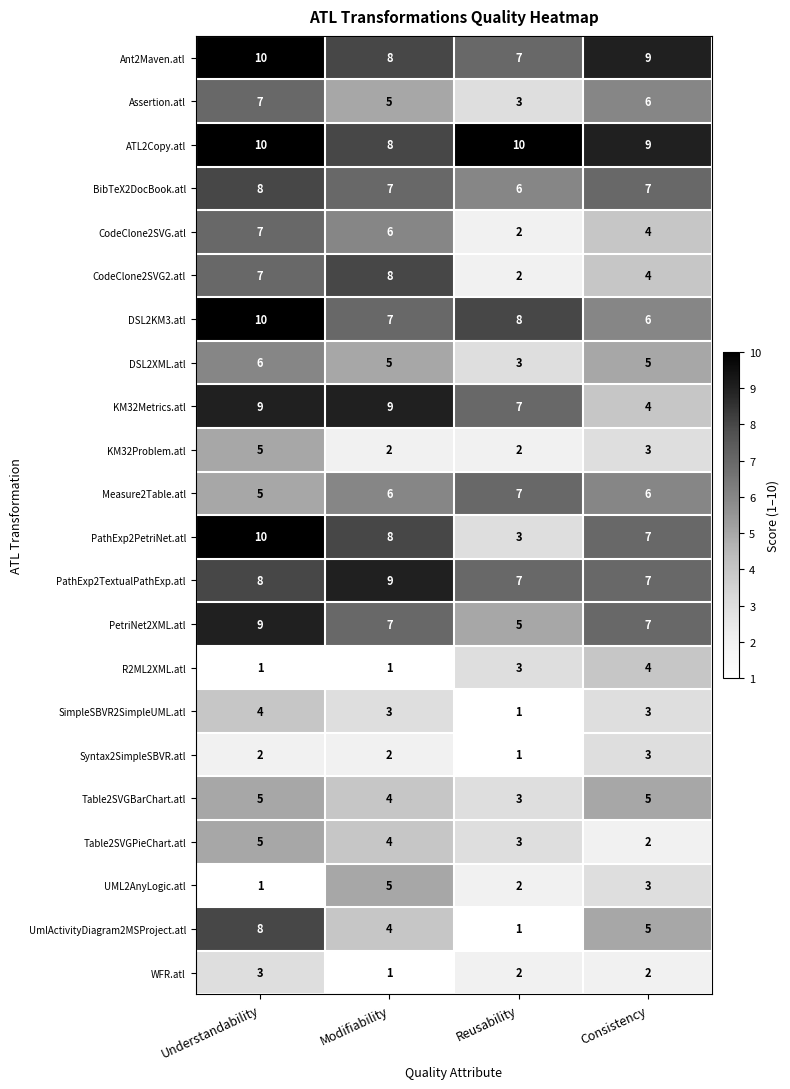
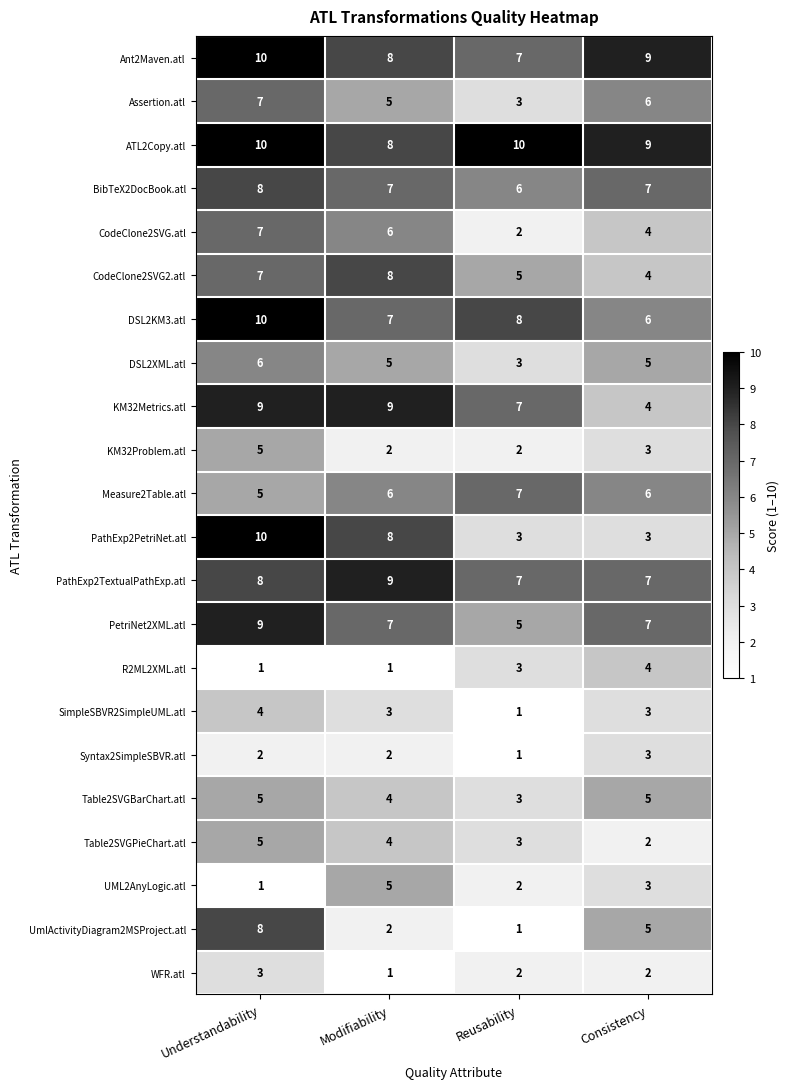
  {
    "Ant2Maven.atl": {
      "Understandability": 10,
      "Modifiability": 8,
      "Reusability": 7,
      "Consistency": 9
    },
    "Assertion.atl": {
      "Understandability": 7,
      "Modifiability": 5,
      "Reusability": 3,
      "Consistency": 6
    },
    "ATL2Copy.atl": {
      "Understandability": 10,
      "Modifiability": 8,
      "Reusability": 10,
      "Consistency": 9
    },
    "BibTeX2DocBook.atl": {
      "Understandability": 8,
      "Modifiability": 7,
      "Reusability": 6,
      "Consistency": 7
    },
    "CodeClone2SVG.atl": {
      "Understandability": 7,
      "Modifiability": 6,
      "Reusability": 2,
      "Consistency": 4
    },
    "CodeClone2SVG2.atl": {
      "Understandability": 7,
      "Modifiability": 8,
-     "Reusability": 2,
+     "Reusability": 5,
      "Consistency": 4
    },
    "DSL2KM3.atl": {
      "Understandability": 10,
      "Modifiability": 7,
      "Reusability": 8,
      "Consistency": 6
    },
    "DSL2XML.atl": {
      "Understandability": 6,
      "Modifiability": 5,
      "Reusability": 3,
      "Consistency": 5
    },
    "KM32Metrics.atl": {
      "Understandability": 9,
      "Modifiability": 9,
      "Reusability": 7,
      "Consistency": 4
    },
    "KM32Problem.atl": {
      "Understandability": 5,
      "Modifiability": 2,
      "Reusability": 2,
      "Consistency": 3
    },
    "Measure2Table.atl": {
      "Understandability": 5,
      "Modifiability": 6,
      "Reusability": 7,
      "Consistency": 6
    },
    "PathExp2PetriNet.atl": {
      "Understandability": 10,
      "Modifiability": 8,
      "Reusability": 3,
-     "Consistency": 7
+     "Consistency": 3
    },
    "PathExp2TextualPathExp.atl": {
      "Understandability": 8,
      "Modifiability": 9,
      "Reusability": 7,
      "Consistency": 7
    },
    "PetriNet2XML.atl": {
      "Understandability": 9,
      "Modifiability": 7,
      "Reusability": 5,
      "Consistency": 7
    },
    "R2ML2XML.atl": {
      "Understandability": 1,
      "Modifiability": 1,
      "Reusability": 3,
      "Consistency": 4
    },
    "SimpleSBVR2SimpleUML.atl": {
      "Understandability": 4,
      "Modifiability": 3,
      "Reusability": 1,
      "Consistency": 3
    },
    "Syntax2SimpleSBVR.atl": {
      "Understandability": 2,
      "Modifiability": 2,
      "Reusability": 1,
      "Consistency": 3
    },
    "Table2SVGBarChart.atl": {
      "Understandability": 5,
      "Modifiability": 4,
      "Reusability": 3,
      "Consistency": 5
    },
    "Table2SVGPieChart.atl": {
      "Understandability": 5,
      "Modifiability": 4,
      "Reusability": 3,
      "Consistency": 2
    },
    "UML2AnyLogic.atl": {
      "Understandability": 1,
      "Modifiability": 5,
      "Reusability": 2,
      "Consistency": 3
    },
    "UmlActivityDiagram2MSProject.atl": {
      "Understandability": 8,
-     "Modifiability": 4,
+     "Modifiability": 2,
      "Reusability": 1,
      "Consistency": 5
    },
    "WFR.atl": {
      "Understandability": 3,
      "Modifiability": 1,
      "Reusability": 2,
      "Consistency": 2
    }
  }
